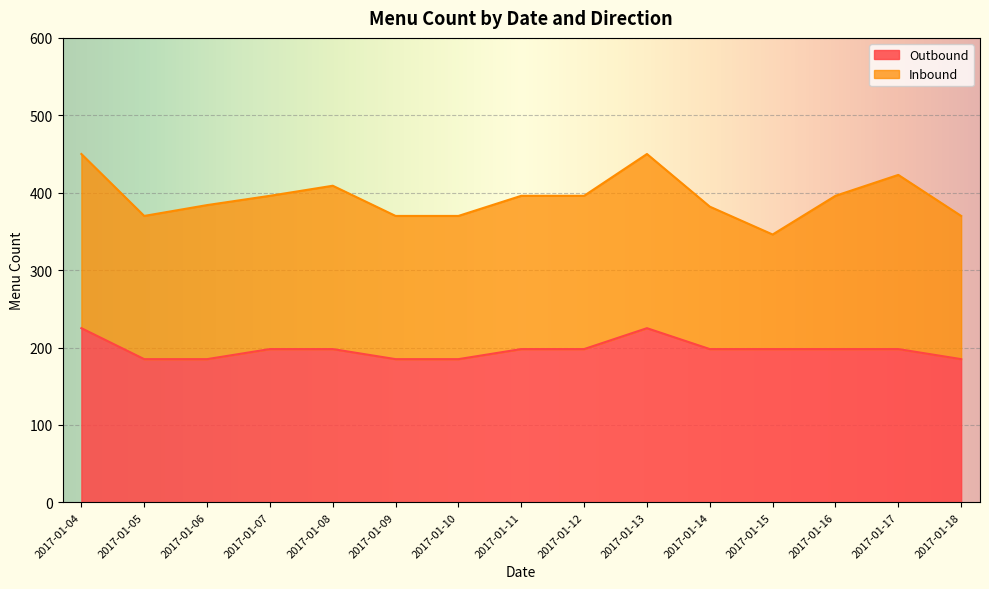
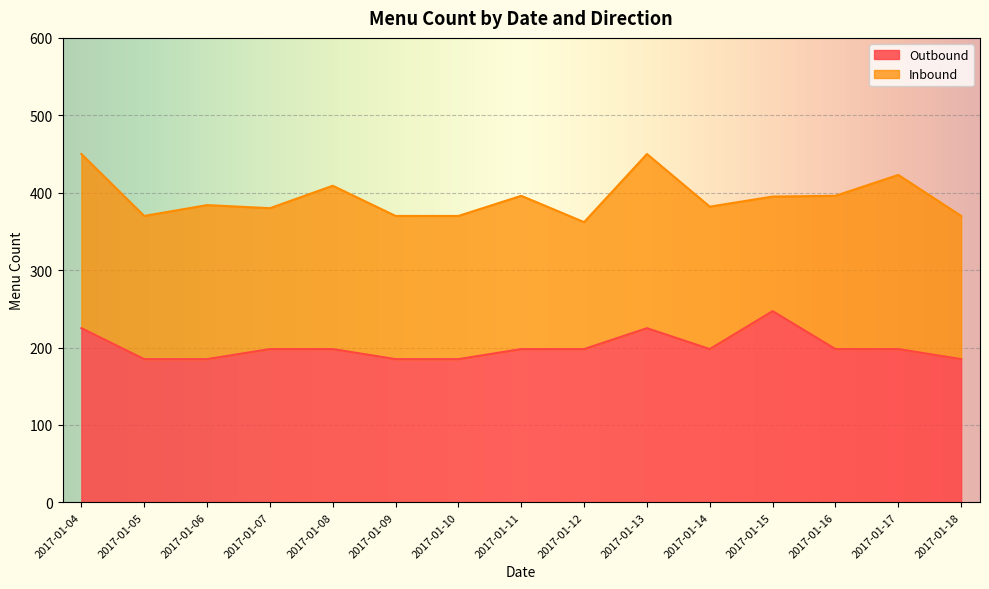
  {
    "Outbound": {
      "2017-01-04": 230,
      "2017-01-05": 190,
      "2017-01-06": 190,
      "2017-01-07": 200,
      "2017-01-08": 200,
      "2017-01-09": 190,
      "2017-01-10": 190,
      "2017-01-11": 200,
      "2017-01-12": 200,
      "2017-01-13": 230,
      "2017-01-14": 200,
-     "2017-01-15": 200,
+     "2017-01-15": 250,
      "2017-01-16": 200,
      "2017-01-17": 200,
      "2017-01-18": 190
    },
    "Inbound": {
      "2017-01-04": 230,
      "2017-01-05": 190,
      "2017-01-06": 200,
-     "2017-01-07": 200,
+     "2017-01-07": 180,
      "2017-01-08": 210,
      "2017-01-09": 190,
      "2017-01-10": 190,
      "2017-01-11": 200,
-     "2017-01-12": 200,
+     "2017-01-12": 160,
      "2017-01-13": 230,
      "2017-01-14": 180,
      "2017-01-15": 150,
      "2017-01-16": 200,
      "2017-01-17": 230,
      "2017-01-18": 190
    }
  }
